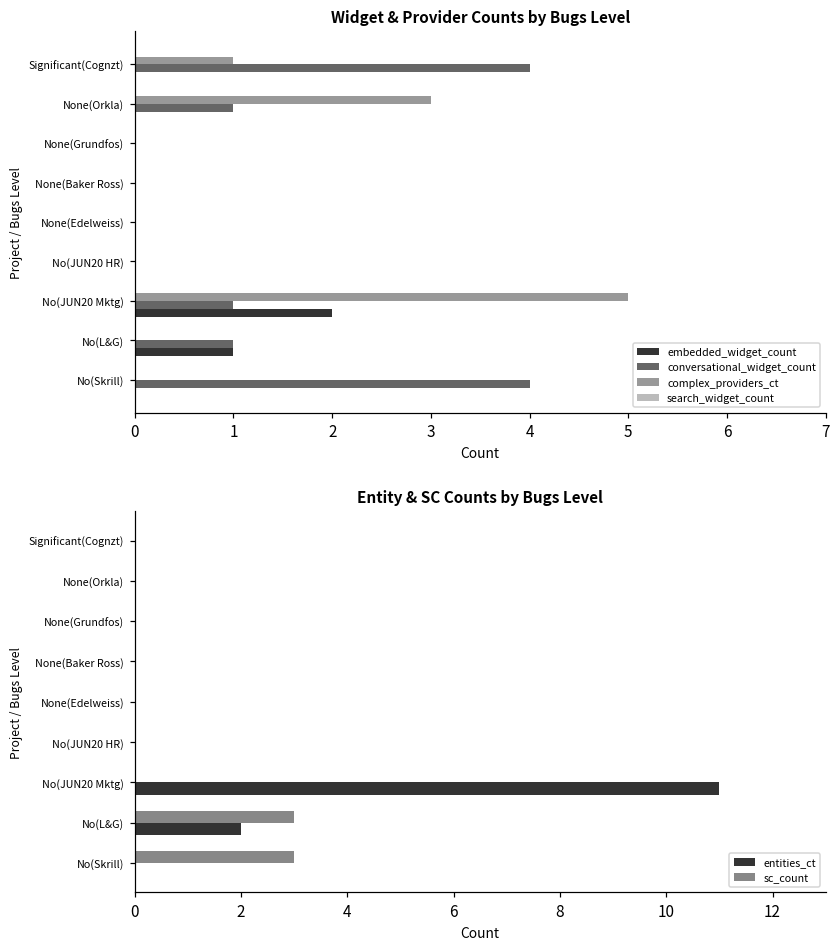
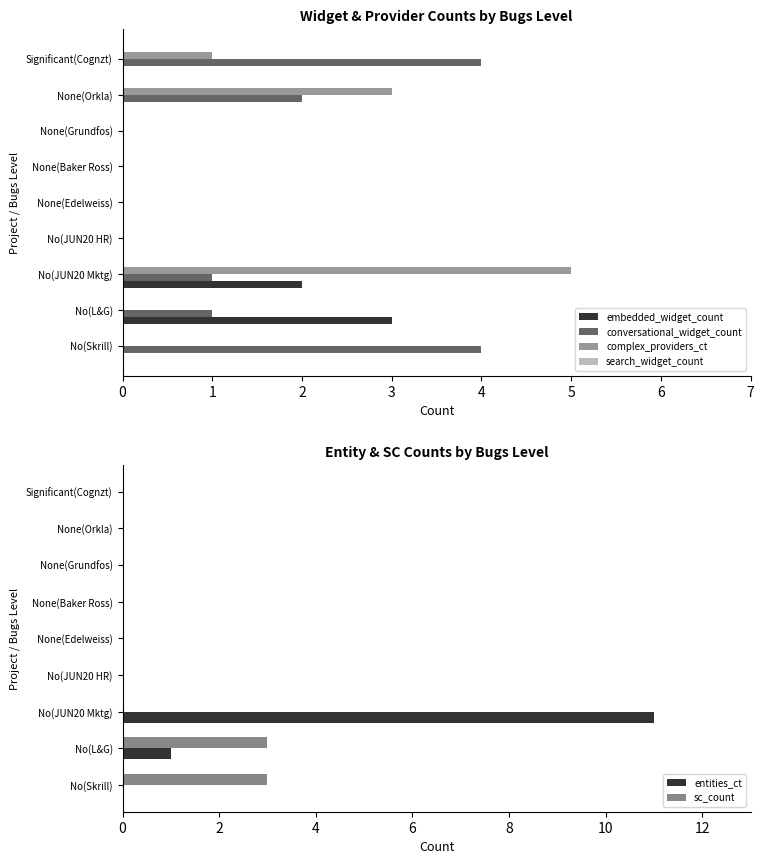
  {
    "Widget & Provider Counts by Bugs Level": {
      "embedded_widget_count": {
        "Significant(Cognzt)": 0,
        "None(Orkla)": 0,
        "None(Grundfos)": 0,
        "None(Baker Ross)": 0,
        "None(Edelweiss)": 0,
        "No(JUN20 HR)": 0,
        "No(JUN20 Mktg)": 2,
-       "No(L&G)": 1,
+       "No(L&G)": 3,
        "No(Skrill)": 0
      },
      "conversational_widget_count": {
        "Significant(Cognzt)": 4,
-       "None(Orkla)": 1,
+       "None(Orkla)": 2,
        "None(Grundfos)": 0,
        "None(Baker Ross)": 0,
        "None(Edelweiss)": 0,
        "No(JUN20 HR)": 0,
        "No(JUN20 Mktg)": 1,
        "No(L&G)": 1,
        "No(Skrill)": 4
      }
    },
    "Entity & SC Counts by Bugs Level": {
      "entities_ct": {
        "Significant(Cognzt)": 0,
        "None(Orkla)": 0,
        "None(Grundfos)": 0,
        "None(Baker Ross)": 0,
        "None(Edelweiss)": 0,
        "No(JUN20 HR)": 0,
        "No(JUN20 Mktg)": 11,
-       "No(L&G)": 2,
+       "No(L&G)": 1,
        "No(Skrill)": 0
      },
      "sc_count": {
        "Significant(Cognzt)": 0,
        "None(Orkla)": 0,
        "None(Grundfos)": 0,
        "None(Baker Ross)": 0,
        "None(Edelweiss)": 0,
        "No(JUN20 HR)": 0,
        "No(JUN20 Mktg)": 0,
        "No(L&G)": 3,
        "No(Skrill)": 3
      }
    }
  }
